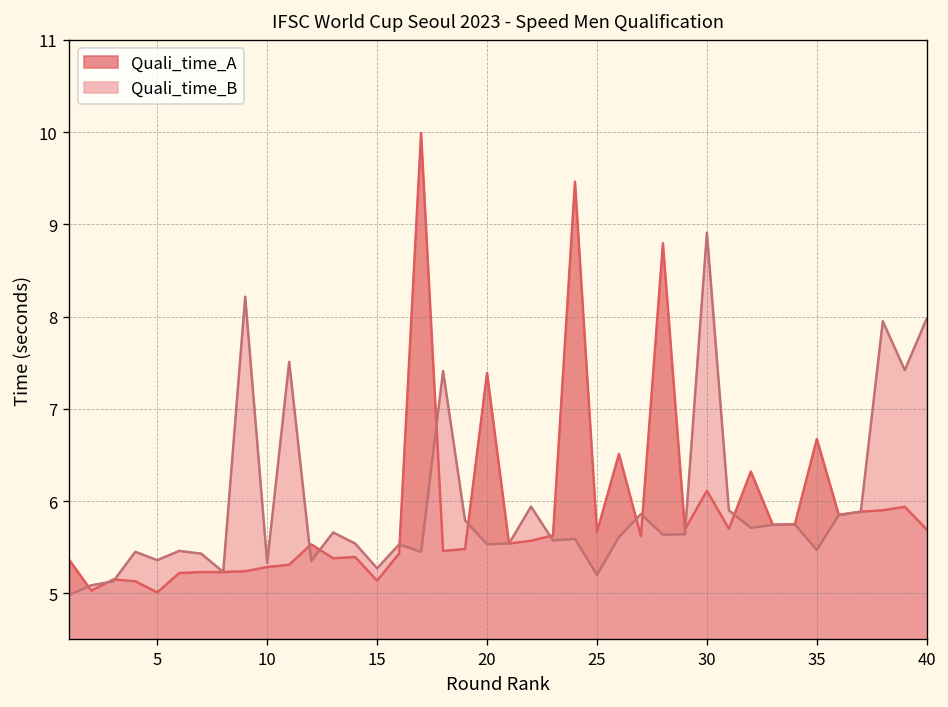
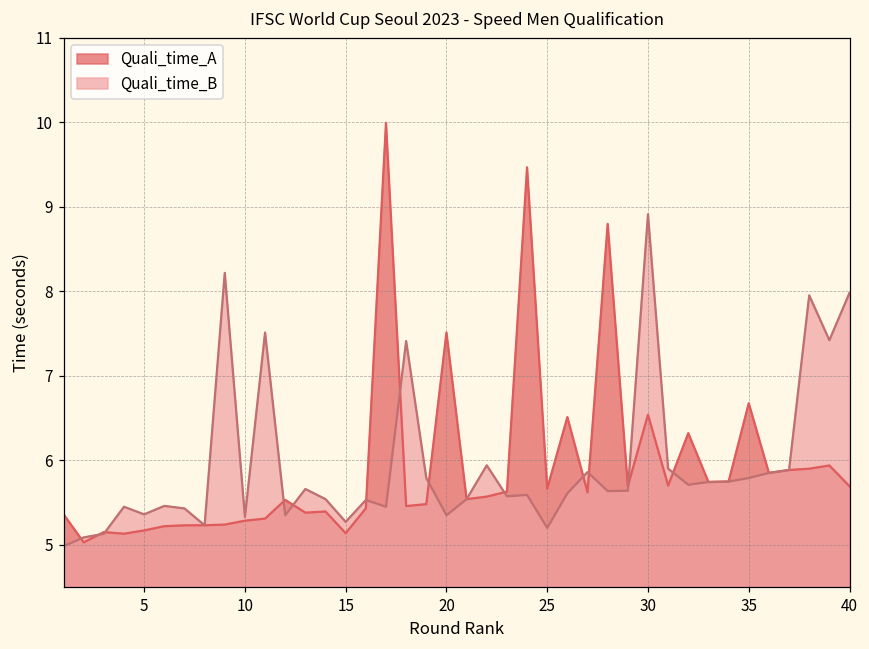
  {
    "Quali_time_A": {
-     "5": 5.0,
+     "5": 5.2,
      "10": 5.3,
      "15": 5.1,
-     "20": 7.4,
+     "20": 7.5,
      "25": 5.7,
-     "30": 6.1,
+     "30": 6.5,
      "35": 6.7,
      "40": 5.7
    },
    "Quali_time_B": {
      "5": 5.4,
      "10": 5.3,
      "15": 5.3,
-     "20": 5.5,
+     "20": 5.3,
      "25": 5.2,
      "30": 8.9,
-     "35": 5.5,
+     "35": 5.8,
      "40": 8.0
    }
  }
